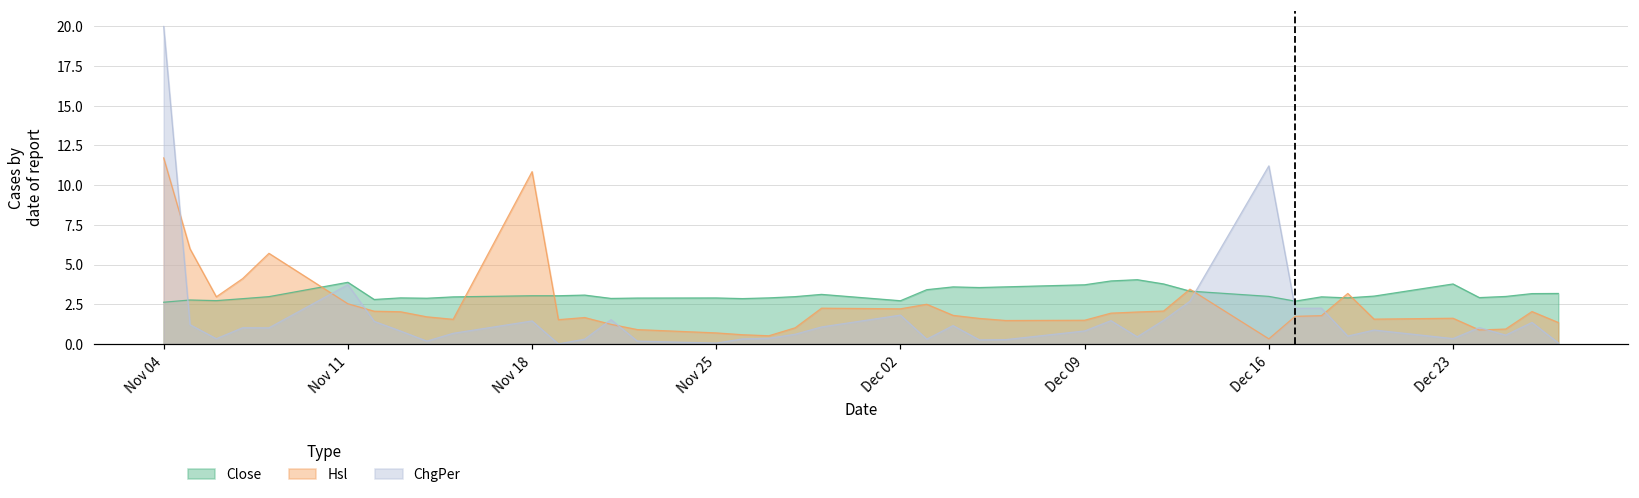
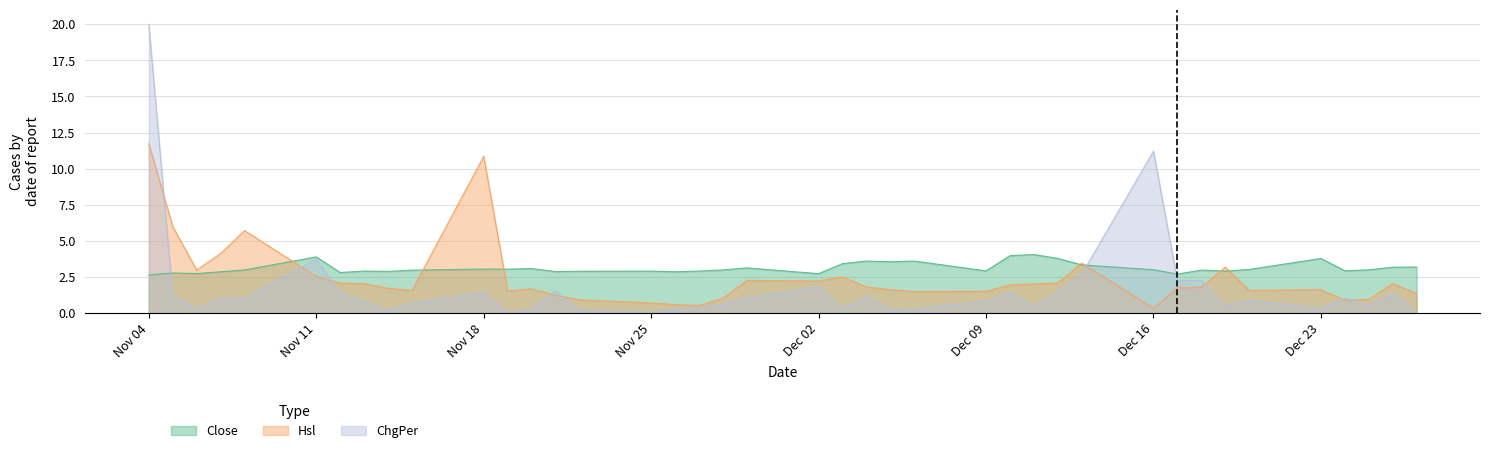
  {
    "Close": {
      "Nov 04": 2.6,
      "Nov 18": 3.0,
      "Nov 25": 2.9,
      "Dec 02": 2.7,
-     "Dec 09": 3.7,
+     "Dec 09": 2.9,
      "Dec 16": 3.0,
      "Dec 23": 3.8
    },
    "Hsl": {
      "Nov 04": 11.7,
      "Nov 11": 2.5,
      "Nov 18": 10.9,
      "Nov 25": 0.7,
      "Dec 02": 2.2,
      "Dec 09": 1.5,
      "Dec 16": 0.3,
      "Dec 23": 1.6
    },
    "ChgPer": {
      "Nov 04": 20.0,
      "Nov 18": 1.4,
      "Nov 25": 0.1,
      "Dec 02": 1.8,
      "Dec 09": 0.8,
      "Dec 16": 11.2,
      "Dec 23": 0.3
    }
  }
